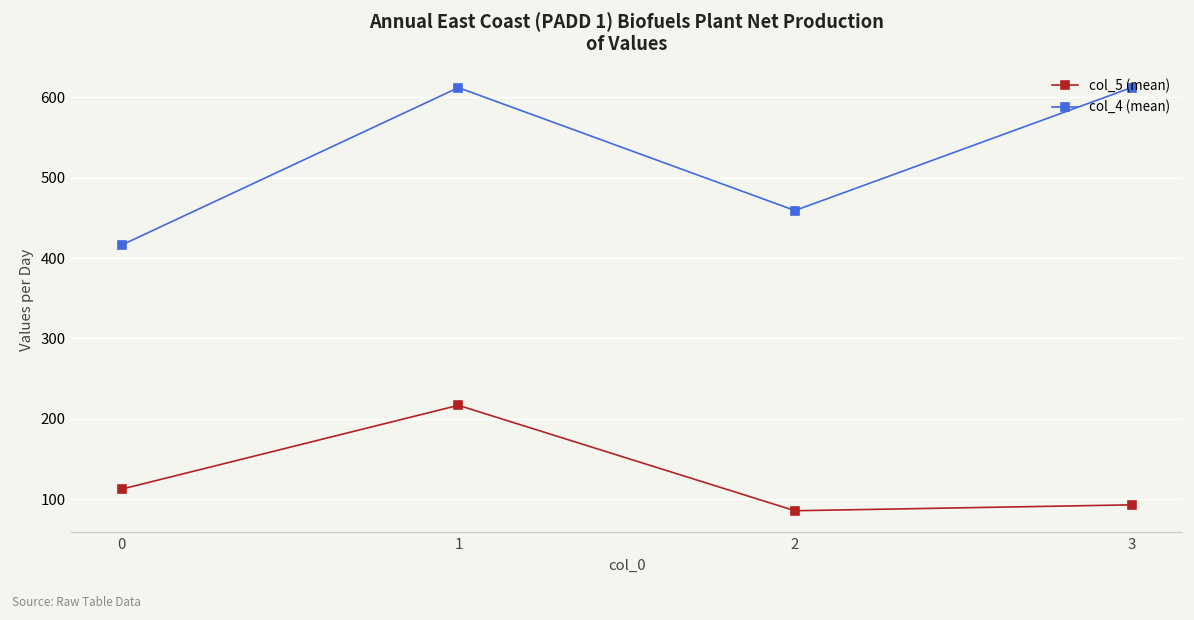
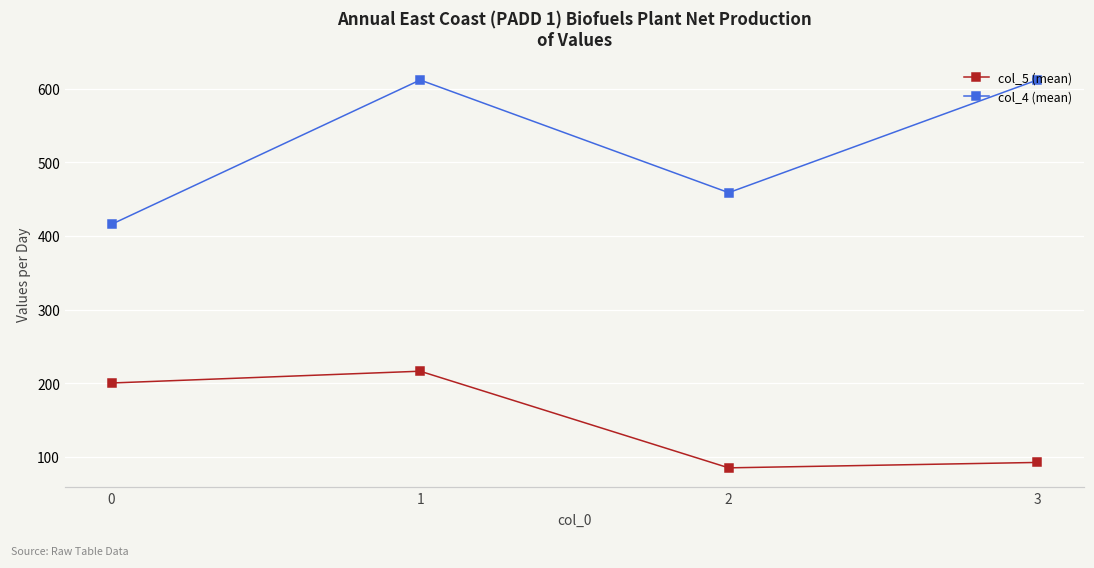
  {
    "col_5 (mean)": {
-     "0": 110,
+     "0": 200,
      "1": 220,
      "2": 90,
      "3": 90
    },
    "col_4 (mean)": {
      "0": 420,
      "1": 610,
      "2": 460,
      "3": 610
    }
  }
